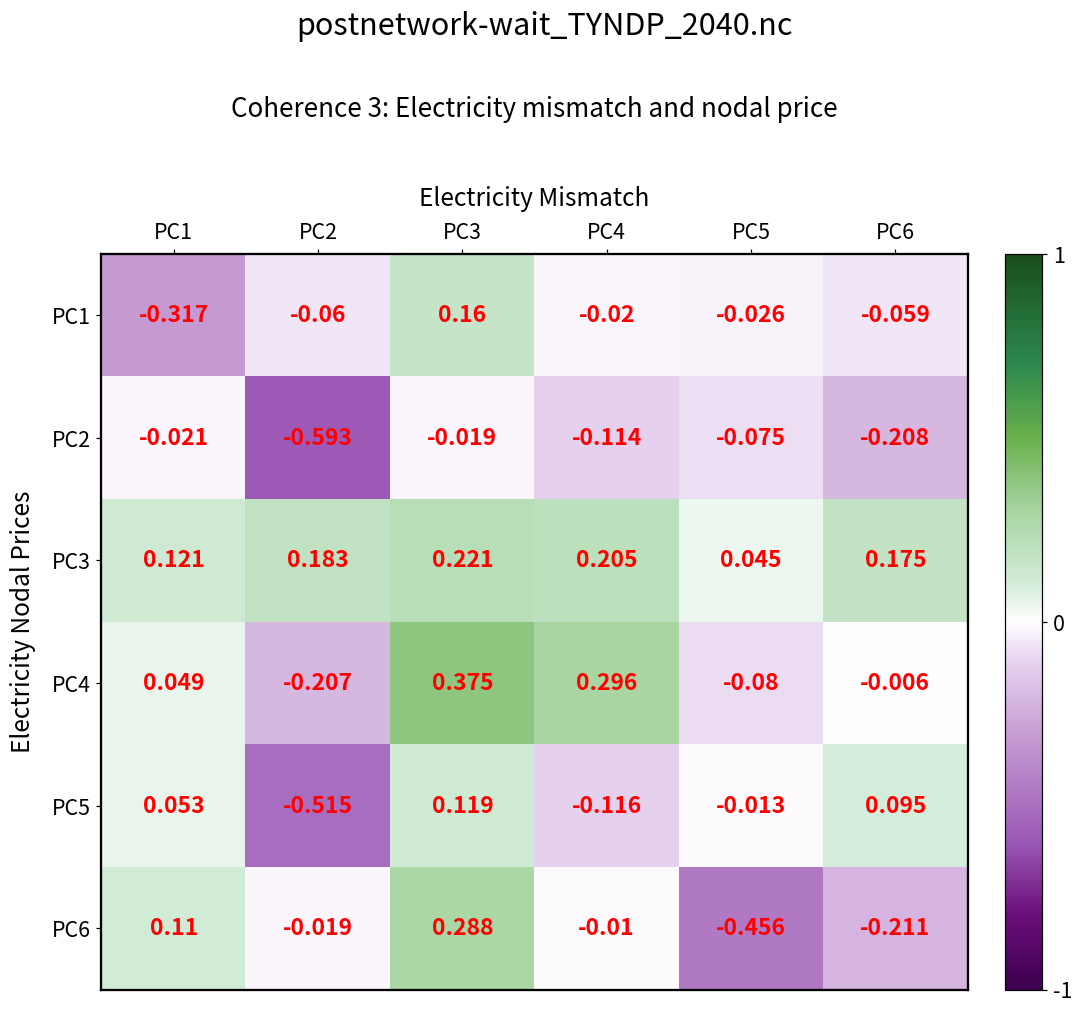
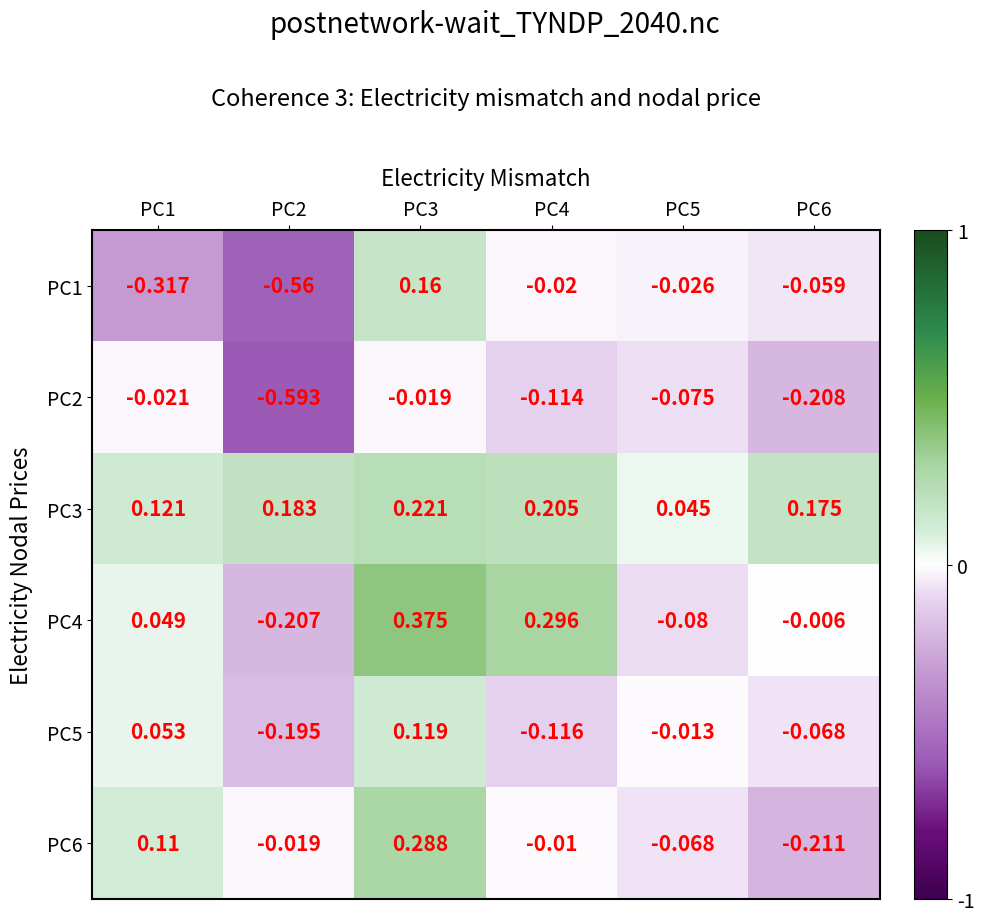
  {
    "PC1": {
      "PC1": -0.317,
-     "PC2": -0.06,
+     "PC2": -0.56,
      "PC3": 0.16,
      "PC4": -0.02,
      "PC5": -0.026,
      "PC6": -0.059
    },
    "PC2": {
      "PC1": -0.021,
      "PC2": -0.593,
      "PC3": -0.019,
      "PC4": -0.114,
      "PC5": -0.075,
      "PC6": -0.208
    },
    "PC3": {
      "PC1": 0.121,
      "PC2": 0.183,
      "PC3": 0.221,
      "PC4": 0.205,
      "PC5": 0.045,
      "PC6": 0.175
    },
    "PC4": {
      "PC1": 0.049,
      "PC2": -0.207,
      "PC3": 0.375,
      "PC4": 0.296,
      "PC5": -0.08,
      "PC6": -0.006
    },
    "PC5": {
      "PC1": 0.053,
-     "PC2": -0.515,
+     "PC2": -0.195,
      "PC3": 0.119,
      "PC4": -0.116,
      "PC5": -0.013,
-     "PC6": 0.095
+     "PC6": -0.068
    },
    "PC6": {
      "PC1": 0.11,
      "PC2": -0.019,
      "PC3": 0.288,
      "PC4": -0.01,
-     "PC5": -0.456,
+     "PC5": -0.068,
      "PC6": -0.211
    }
  }
